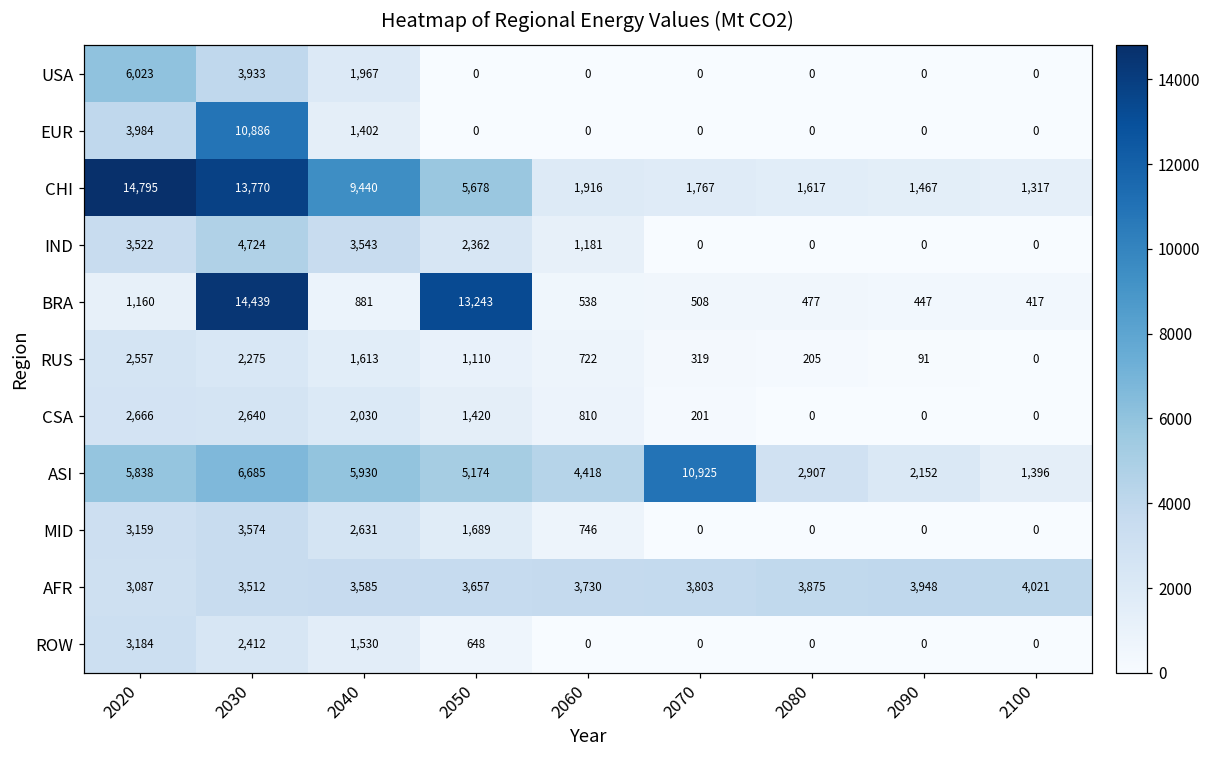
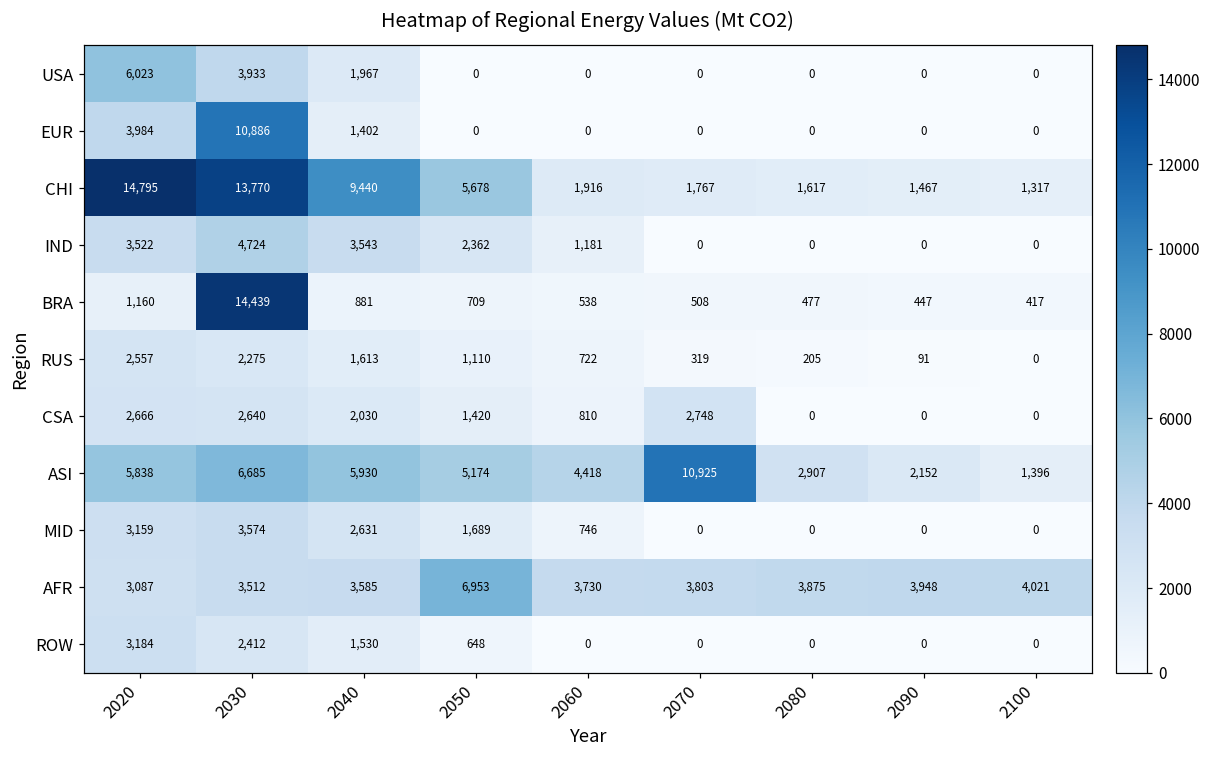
  {
    "USA": {
      "2020": "6,023",
      "2030": "3,933",
      "2040": "1,967",
      "2050": "0",
      "2060": "0",
      "2070": "0",
      "2080": "0",
      "2090": "0",
      "2100": "0"
    },
    "EUR": {
      "2020": "3,984",
      "2030": "10,886",
      "2040": "1,402",
      "2050": "0",
      "2060": "0",
      "2070": "0",
      "2080": "0",
      "2090": "0",
      "2100": "0"
    },
    "CHI": {
      "2020": "14,795",
      "2030": "13,770",
      "2040": "9,440",
      "2050": "5,678",
      "2060": "1,916",
      "2070": "1,767",
      "2080": "1,617",
      "2090": "1,467",
      "2100": "1,317"
    },
    "IND": {
      "2020": "3,522",
      "2030": "4,724",
      "2040": "3,543",
      "2050": "2,362",
      "2060": "1,181",
      "2070": "0",
      "2080": "0",
      "2090": "0",
      "2100": "0"
    },
    "BRA": {
      "2020": "1,160",
      "2030": "14,439",
      "2040": "881",
-     "2050": "13,243",
+     "2050": "709",
      "2060": "538",
      "2070": "508",
      "2080": "477",
      "2090": "447",
      "2100": "417"
    },
    "RUS": {
      "2020": "2,557",
      "2030": "2,275",
      "2040": "1,613",
      "2050": "1,110",
      "2060": "722",
      "2070": "319",
      "2080": "205",
      "2090": "91",
      "2100": "0"
    },
    "CSA": {
      "2020": "2,666",
      "2030": "2,640",
      "2040": "2,030",
      "2050": "1,420",
      "2060": "810",
-     "2070": "201",
+     "2070": "2,748",
      "2080": "0",
      "2090": "0",
      "2100": "0"
    },
    "ASI": {
      "2020": "5,838",
      "2030": "6,685",
      "2040": "5,930",
      "2050": "5,174",
      "2060": "4,418",
      "2070": "10,925",
      "2080": "2,907",
      "2090": "2,152",
      "2100": "1,396"
    },
    "MID": {
      "2020": "3,159",
      "2030": "3,574",
      "2040": "2,631",
      "2050": "1,689",
      "2060": "746",
      "2070": "0",
      "2080": "0",
      "2090": "0",
      "2100": "0"
    },
    "AFR": {
      "2020": "3,087",
      "2030": "3,512",
      "2040": "3,585",
-     "2050": "3,657",
+     "2050": "6,953",
      "2060": "3,730",
      "2070": "3,803",
      "2080": "3,875",
      "2090": "3,948",
      "2100": "4,021"
    },
    "ROW": {
      "2020": "3,184",
      "2030": "2,412",
      "2040": "1,530",
      "2050": "648",
      "2060": "0",
      "2070": "0",
      "2080": "0",
      "2090": "0",
      "2100": "0"
    }
  }
